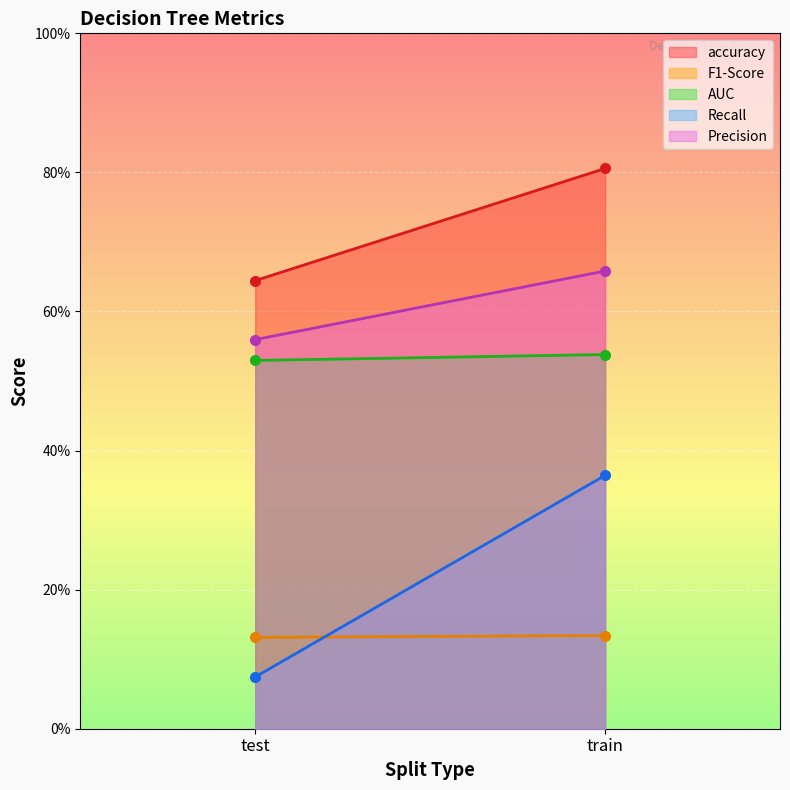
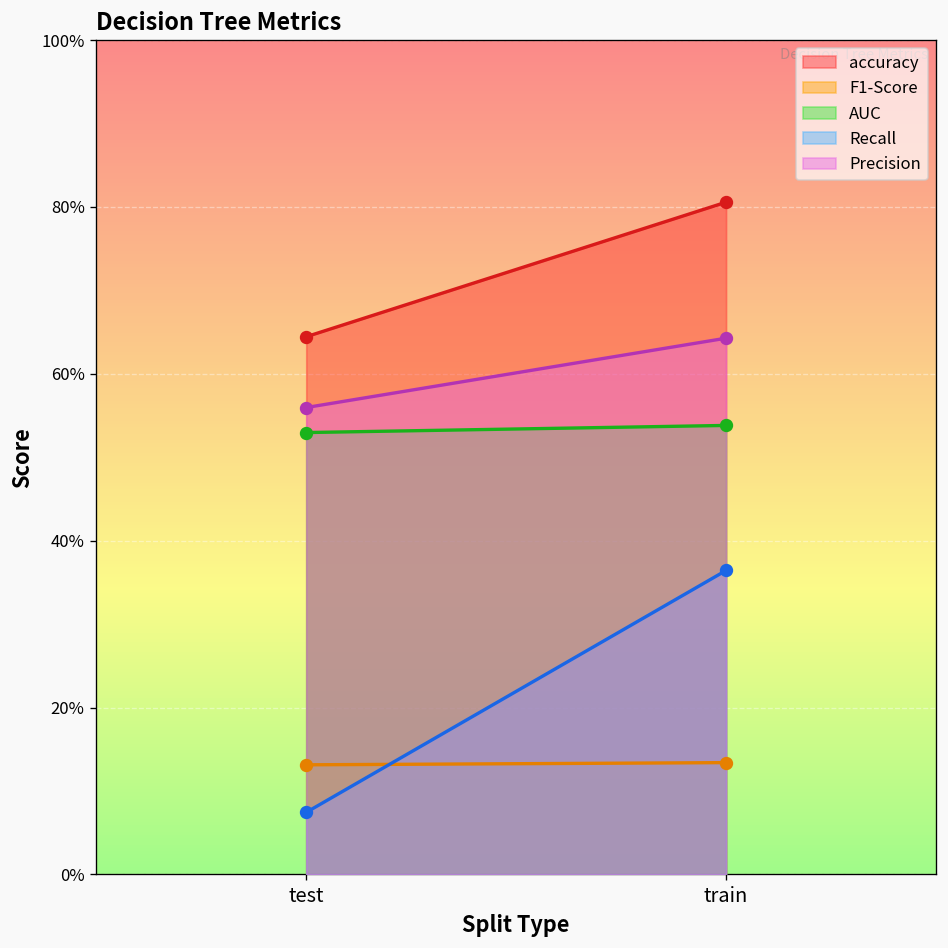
  {
    "accuracy": {
      "test": "64%",
      "train": "81%"
    },
    "F1-Score": {
      "test": "13%",
      "train": "13%"
    },
    "AUC": {
      "test": "53%",
      "train": "54%"
    },
    "Recall": {
      "test": "7%",
      "train": "36%"
    },
    "Precision": {
      "test": "56%",
-     "train": "66%"
+     "train": "64%"
    }
  }
